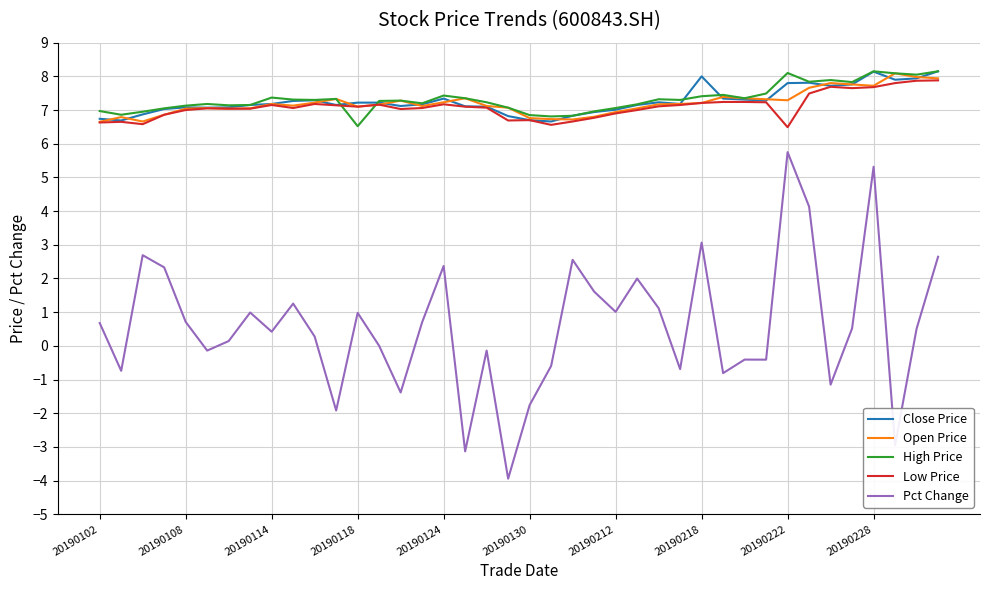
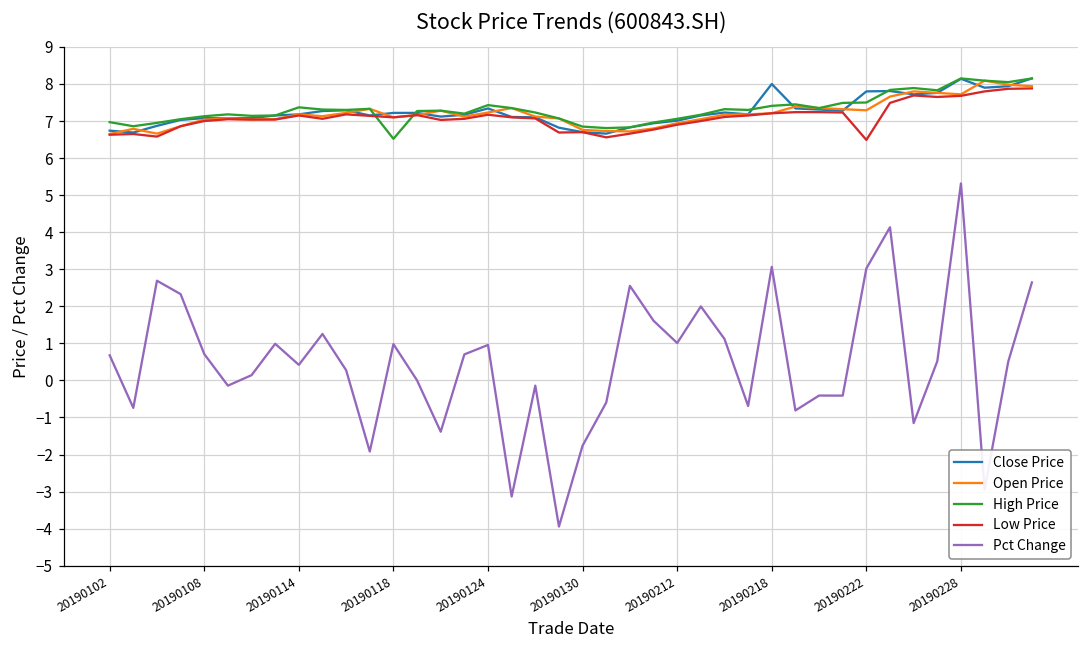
  {
    "Close Price": {
      "20190102": 6.7,
      "20190118": 7.2,
      "20190124": 7.3,
      "20190218": 8.0,
      "20190222": 7.8
    },
    "Open Price": {
      "20190222": 7.3
    },
    "High Price": {
      "20190102": 7.0,
      "20190114": 7.4,
      "20190118": 6.5,
      "20190124": 7.4,
      "20190130": 6.9,
      "20190218": 7.4,
-     "20190222": 8.1
+     "20190222": 7.5
    },
    "Low Price": {
      "20190222": 6.5
    },
    "Pct Change": {
      "20190102": 0.7,
      "20190108": 0.7,
      "20190114": 0.4,
      "20190118": 1.0,
-     "20190124": 2.4,
+     "20190124": 1.0,
      "20190130": -1.8,
      "20190212": 1.0,
      "20190218": 3.1,
-     "20190222": 5.8,
+     "20190222": 3.0,
      "20190228": 5.3
    }
  }
